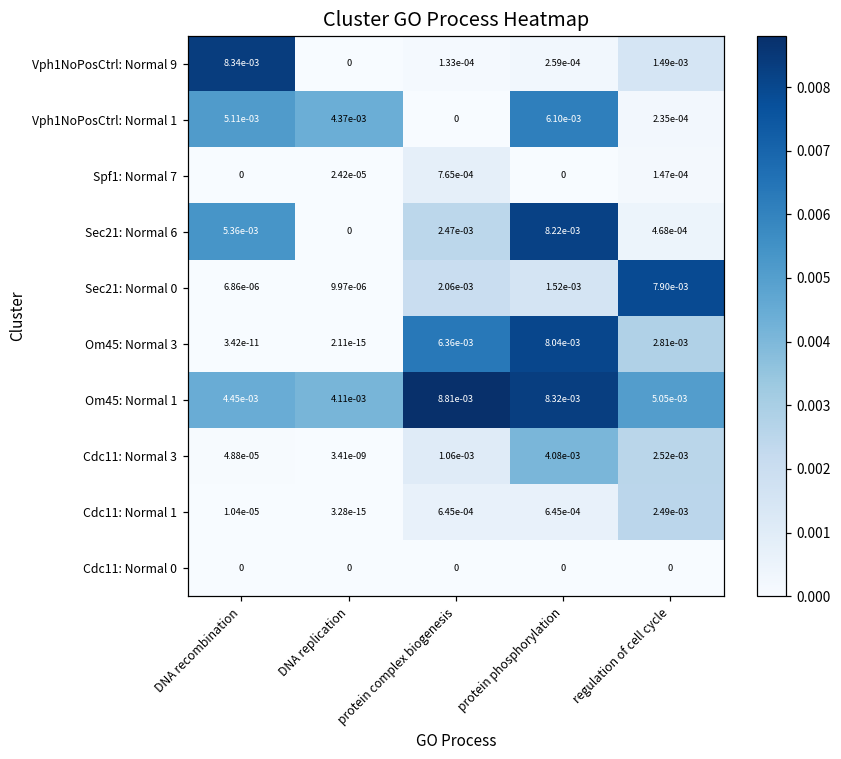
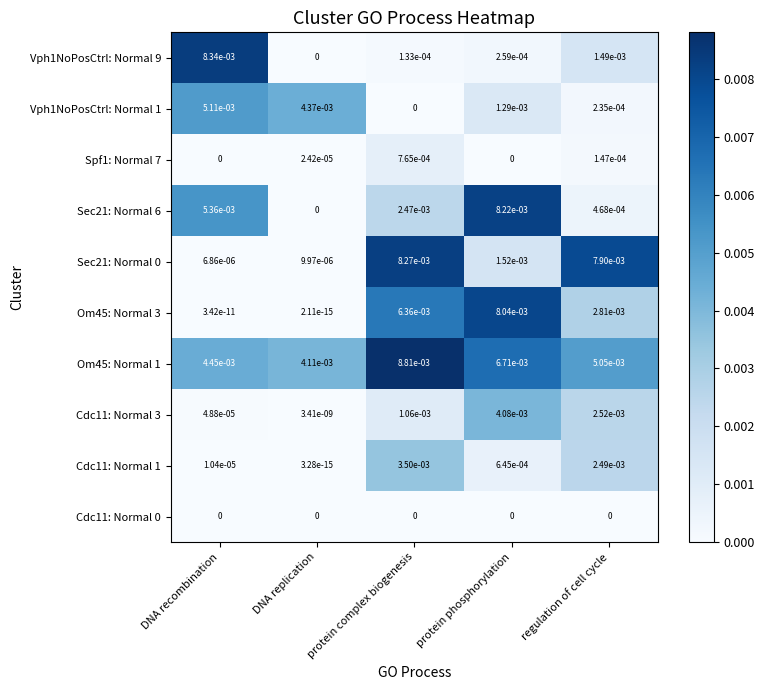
  {
    "Vph1NoPosCtrl: Normal 9": {
      "DNA recombination": "8.34e-03",
      "DNA replication": "0",
      "protein complex biogenesis": "1.33e-04",
      "protein phosphorylation": "2.59e-04",
      "regulation of cell cycle": "1.49e-03"
    },
    "Vph1NoPosCtrl: Normal 1": {
      "DNA recombination": "5.11e-03",
      "DNA replication": "4.37e-03",
      "protein complex biogenesis": "0",
-     "protein phosphorylation": "6.10e-03",
+     "protein phosphorylation": "1.29e-03",
      "regulation of cell cycle": "2.35e-04"
    },
    "Spf1: Normal 7": {
      "DNA recombination": "0",
      "DNA replication": "2.42e-05",
      "protein complex biogenesis": "7.65e-04",
      "protein phosphorylation": "0",
      "regulation of cell cycle": "1.47e-04"
    },
    "Sec21: Normal 6": {
      "DNA recombination": "5.36e-03",
      "DNA replication": "0",
      "protein complex biogenesis": "2.47e-03",
      "protein phosphorylation": "8.22e-03",
      "regulation of cell cycle": "4.68e-04"
    },
    "Sec21: Normal 0": {
      "DNA recombination": "6.86e-06",
      "DNA replication": "9.97e-06",
-     "protein complex biogenesis": "2.06e-03",
+     "protein complex biogenesis": "8.27e-03",
      "protein phosphorylation": "1.52e-03",
      "regulation of cell cycle": "7.90e-03"
    },
    "Om45: Normal 3": {
      "DNA recombination": "3.42e-11",
      "DNA replication": "2.11e-15",
      "protein complex biogenesis": "6.36e-03",
      "protein phosphorylation": "8.04e-03",
      "regulation of cell cycle": "2.81e-03"
    },
    "Om45: Normal 1": {
      "DNA recombination": "4.45e-03",
      "DNA replication": "4.11e-03",
      "protein complex biogenesis": "8.81e-03",
-     "protein phosphorylation": "8.32e-03",
+     "protein phosphorylation": "6.71e-03",
      "regulation of cell cycle": "5.05e-03"
    },
    "Cdc11: Normal 3": {
      "DNA recombination": "4.88e-05",
      "DNA replication": "3.41e-09",
      "protein complex biogenesis": "1.06e-03",
      "protein phosphorylation": "4.08e-03",
      "regulation of cell cycle": "2.52e-03"
    },
    "Cdc11: Normal 1": {
      "DNA recombination": "1.04e-05",
      "DNA replication": "3.28e-15",
-     "protein complex biogenesis": "6.45e-04",
+     "protein complex biogenesis": "3.50e-03",
      "protein phosphorylation": "6.45e-04",
      "regulation of cell cycle": "2.49e-03"
    },
    "Cdc11: Normal 0": {
      "DNA recombination": "0",
      "DNA replication": "0",
      "protein complex biogenesis": "0",
      "protein phosphorylation": "0",
      "regulation of cell cycle": "0"
    }
  }
